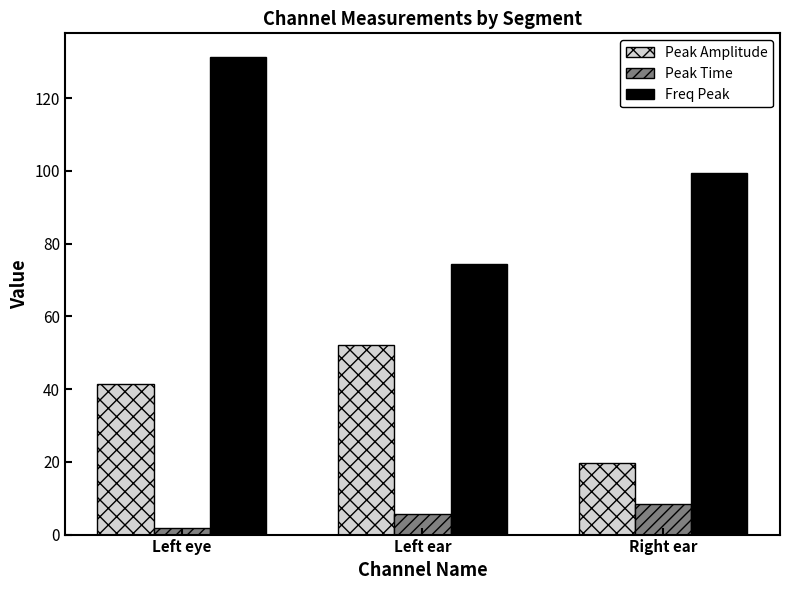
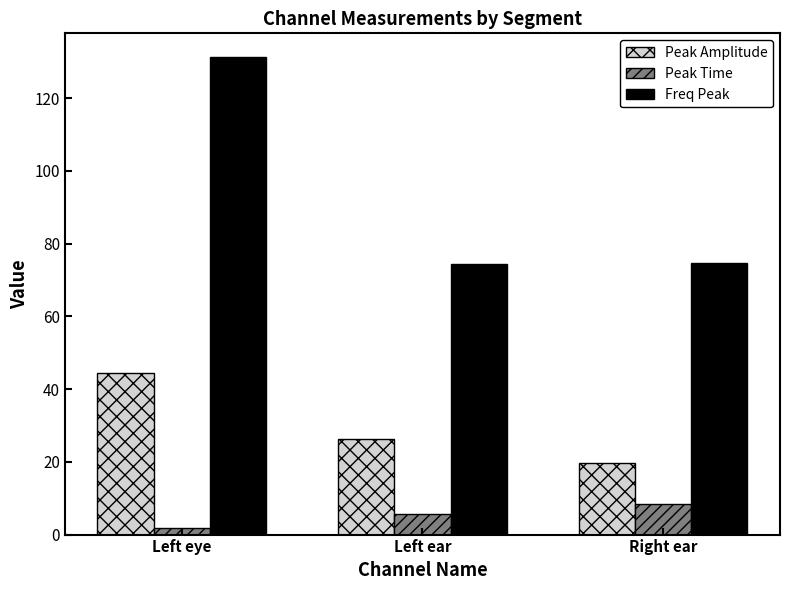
  {
    "Peak Amplitude": {
-     "Left eye": 41,
-     "Left ear": 52,
+     "Left eye": 45,
+     "Left ear": 26,
      "Right ear": 20
    },
    "Peak Time": {
      "Left eye": 2,
      "Left ear": 6,
      "Right ear": 8
    },
    "Freq Peak": {
      "Left eye": 131,
      "Left ear": 74,
-     "Right ear": 99
+     "Right ear": 75
    }
  }
